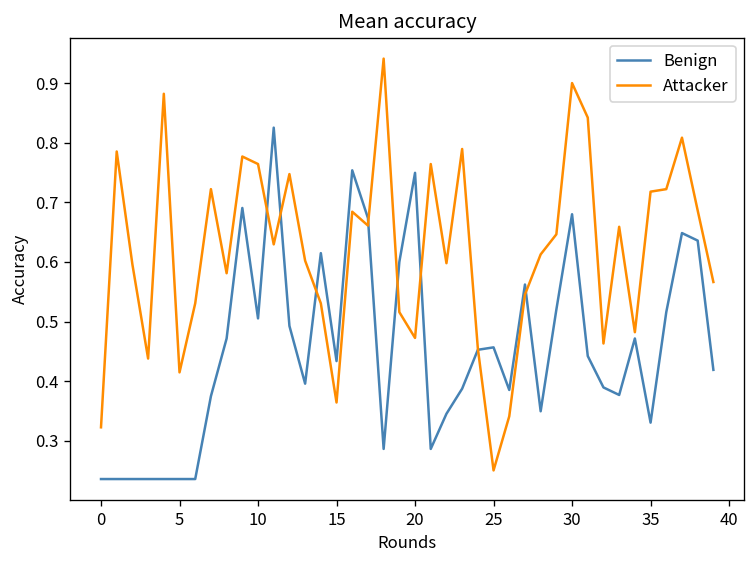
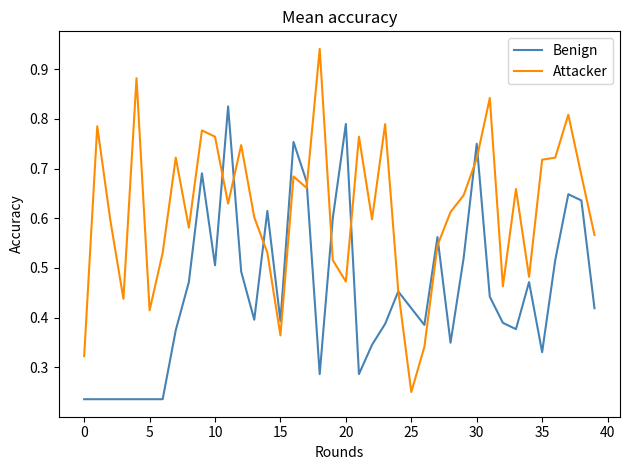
  {
    "Benign": {
      "0": 0.24,
      "5": 0.24,
      "10": 0.51,
-     "15": 0.43,
-     "20": 0.75,
-     "25": 0.46,
-     "30": 0.68,
+     "15": 0.39,
+     "20": 0.79,
+     "25": 0.42,
+     "30": 0.75,
      "35": 0.33
    },
    "Attacker": {
      "0": 0.32,
      "5": 0.41,
      "10": 0.76,
      "15": 0.36,
      "20": 0.47,
      "25": 0.25,
-     "30": 0.90,
+     "30": 0.72,
      "35": 0.72
    }
  }
